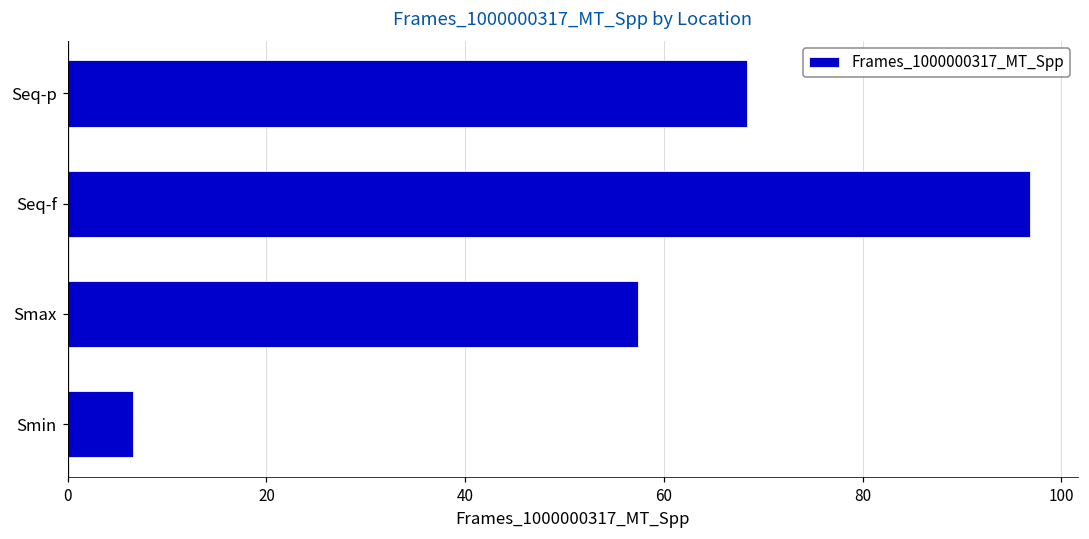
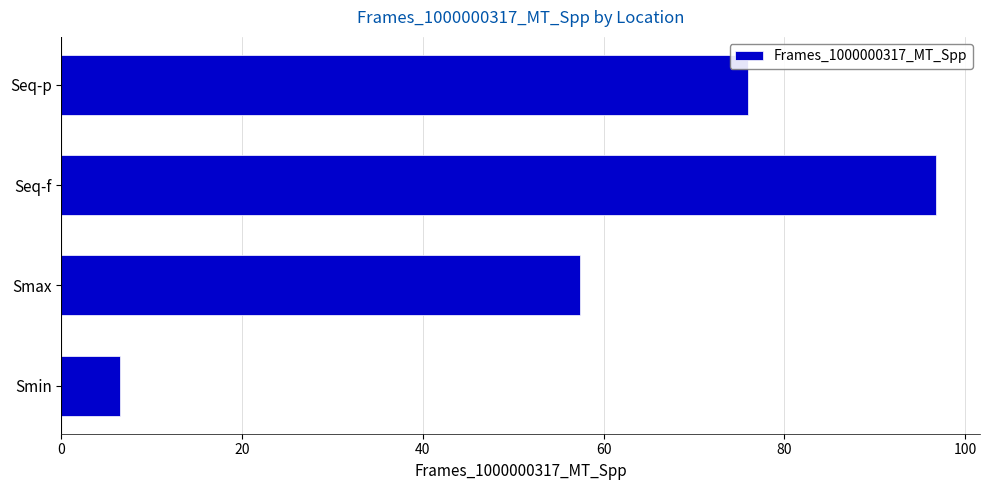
  {
-   "Seq-p": 68,
+   "Seq-p": 76,
    "Seq-f": 97,
    "Smax": 57,
    "Smin": 7
  }
